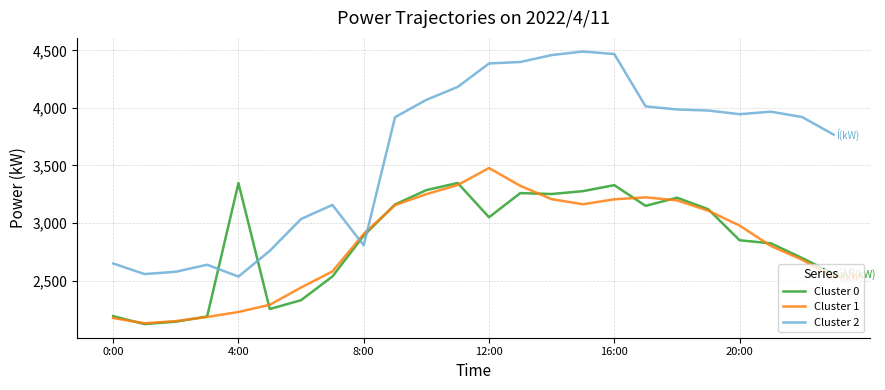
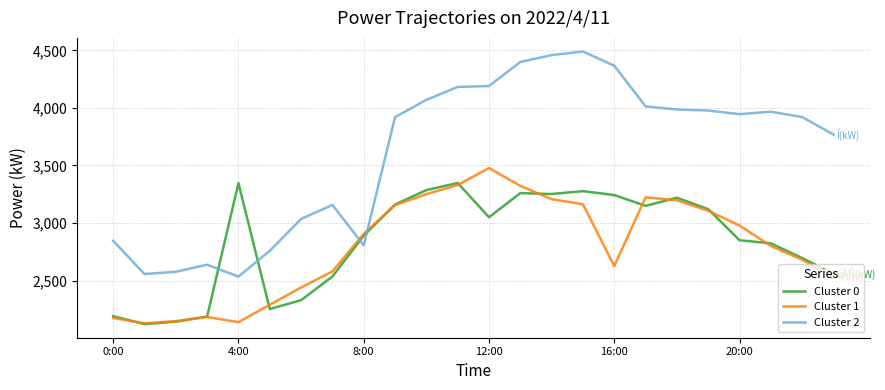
  {
    "Cluster 0": {
      "4:00": "3,350",
      "12:00": "3,050",
-     "16:00": "3,330",
+     "16:00": "3,240",
      "20:00": "2,850"
    },
    "Cluster 1": {
-     "4:00": "2,230",
+     "4:00": "2,140",
      "12:00": "3,480",
-     "16:00": "3,210",
+     "16:00": "2,630",
      "20:00": "2,980"
    },
    "Cluster 2": {
-     "0:00": "2,650",
+     "0:00": "2,850",
      "4:00": "2,530",
      "8:00": "2,810",
-     "12:00": "4,390",
-     "16:00": "4,470",
+     "12:00": "4,190",
+     "16:00": "4,370",
      "20:00": "3,950"
    }
  }
